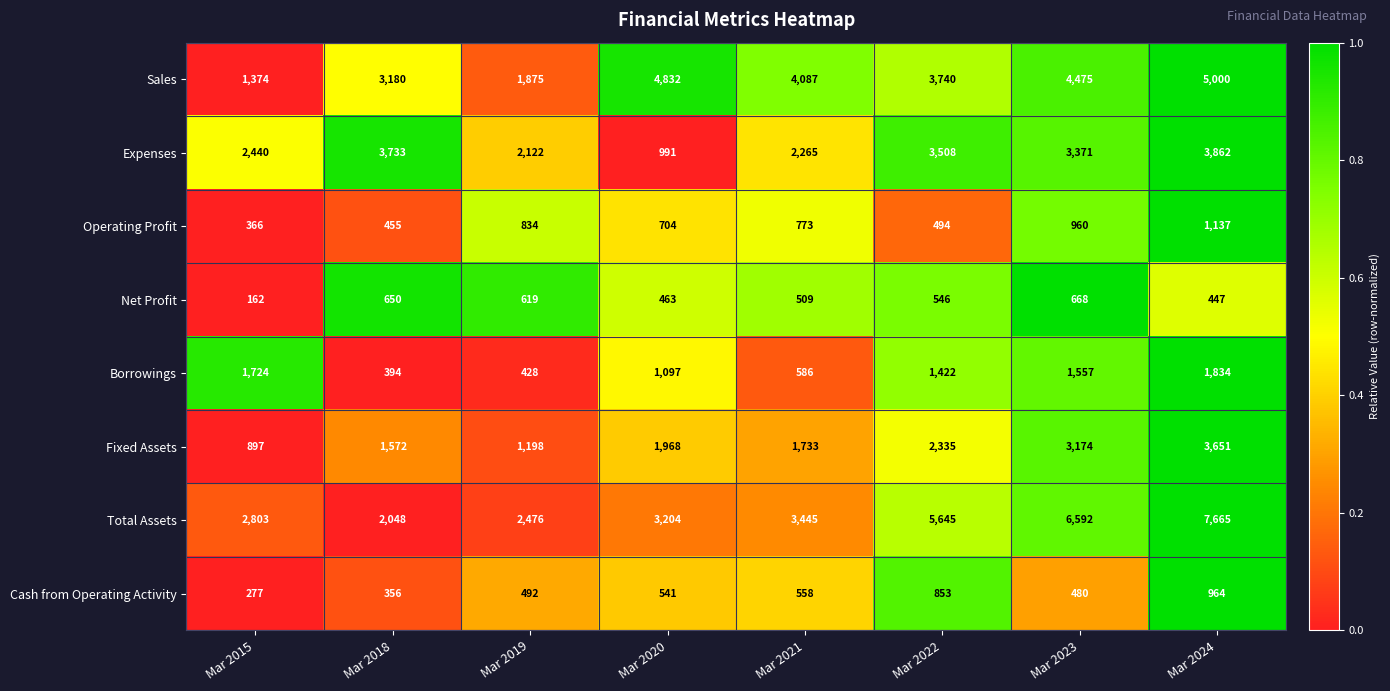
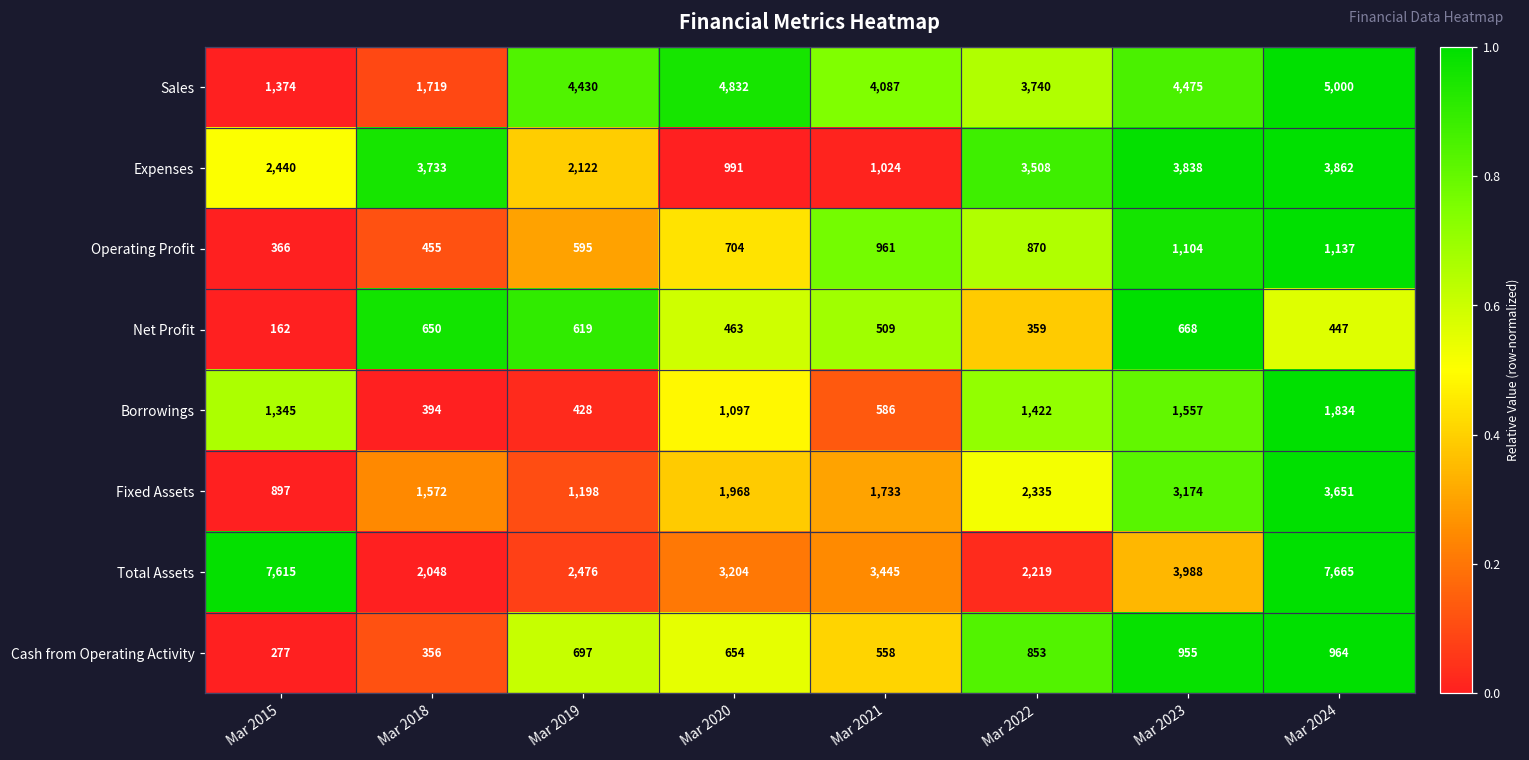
  {
    "Sales": {
      "Mar 2015": "1,374",
-     "Mar 2018": "3,180",
-     "Mar 2019": "1,875",
+     "Mar 2018": "1,719",
+     "Mar 2019": "4,430",
      "Mar 2020": "4,832",
      "Mar 2021": "4,087",
      "Mar 2022": "3,740",
      "Mar 2023": "4,475",
      "Mar 2024": "5,000"
    },
    "Expenses": {
      "Mar 2015": "2,440",
      "Mar 2018": "3,733",
      "Mar 2019": "2,122",
      "Mar 2020": "991",
-     "Mar 2021": "2,265",
+     "Mar 2021": "1,024",
      "Mar 2022": "3,508",
-     "Mar 2023": "3,371",
+     "Mar 2023": "3,838",
      "Mar 2024": "3,862"
    },
    "Operating Profit": {
      "Mar 2015": "366",
      "Mar 2018": "455",
-     "Mar 2019": "834",
+     "Mar 2019": "595",
      "Mar 2020": "704",
-     "Mar 2021": "773",
-     "Mar 2022": "494",
-     "Mar 2023": "960",
+     "Mar 2021": "961",
+     "Mar 2022": "870",
+     "Mar 2023": "1,104",
      "Mar 2024": "1,137"
    },
    "Net Profit": {
      "Mar 2015": "162",
      "Mar 2018": "650",
      "Mar 2019": "619",
      "Mar 2020": "463",
      "Mar 2021": "509",
-     "Mar 2022": "546",
+     "Mar 2022": "359",
      "Mar 2023": "668",
      "Mar 2024": "447"
    },
    "Borrowings": {
-     "Mar 2015": "1,724",
+     "Mar 2015": "1,345",
      "Mar 2018": "394",
      "Mar 2019": "428",
      "Mar 2020": "1,097",
      "Mar 2021": "586",
      "Mar 2022": "1,422",
      "Mar 2023": "1,557",
      "Mar 2024": "1,834"
    },
    "Fixed Assets": {
      "Mar 2015": "897",
      "Mar 2018": "1,572",
      "Mar 2019": "1,198",
      "Mar 2020": "1,968",
      "Mar 2021": "1,733",
      "Mar 2022": "2,335",
      "Mar 2023": "3,174",
      "Mar 2024": "3,651"
    },
    "Total Assets": {
-     "Mar 2015": "2,803",
+     "Mar 2015": "7,615",
      "Mar 2018": "2,048",
      "Mar 2019": "2,476",
      "Mar 2020": "3,204",
      "Mar 2021": "3,445",
-     "Mar 2022": "5,645",
-     "Mar 2023": "6,592",
+     "Mar 2022": "2,219",
+     "Mar 2023": "3,988",
      "Mar 2024": "7,665"
    },
    "Cash from Operating Activity": {
      "Mar 2015": "277",
      "Mar 2018": "356",
-     "Mar 2019": "492",
-     "Mar 2020": "541",
+     "Mar 2019": "697",
+     "Mar 2020": "654",
      "Mar 2021": "558",
      "Mar 2022": "853",
-     "Mar 2023": "480",
+     "Mar 2023": "955",
      "Mar 2024": "964"
    }
  }
